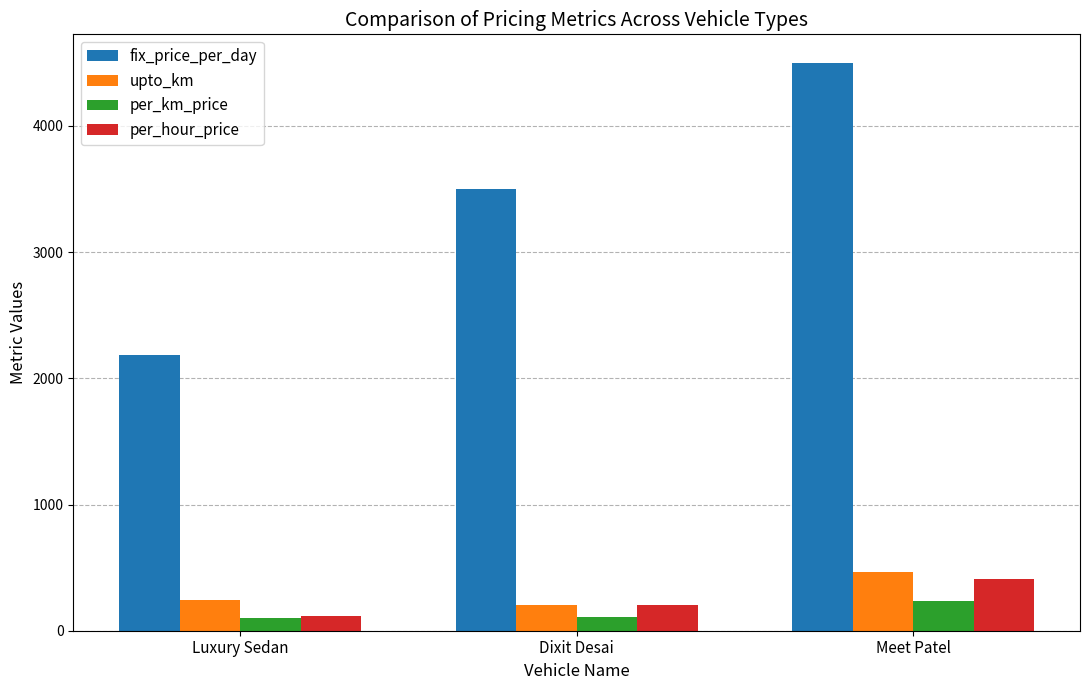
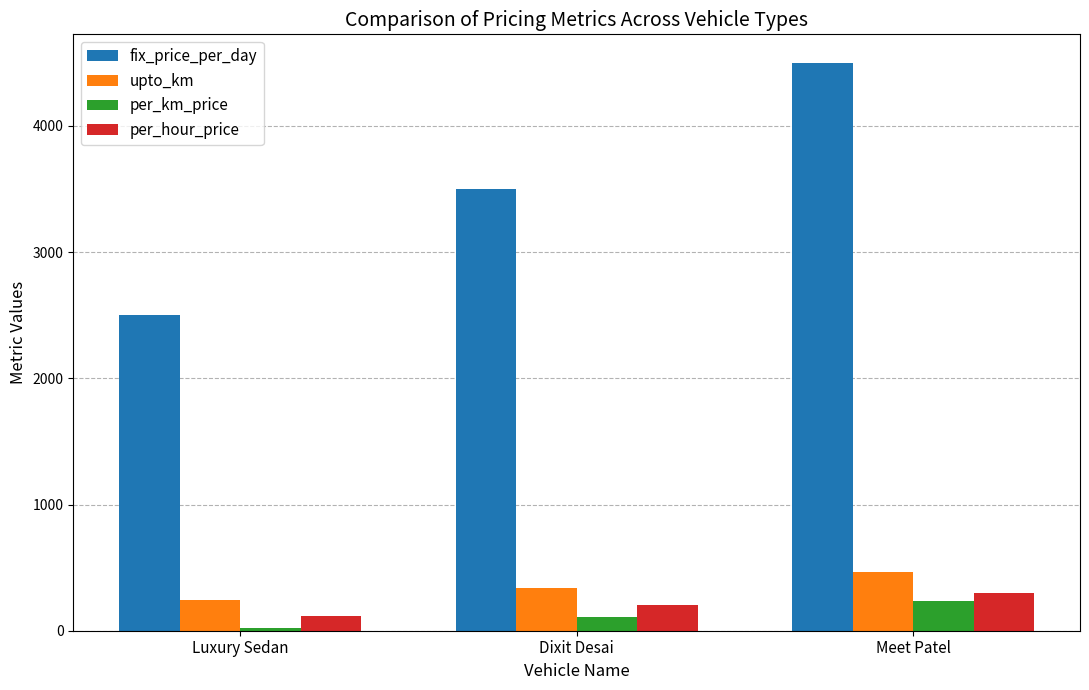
  {
    "fix_price_per_day": {
-     "Luxury Sedan": 2190,
+     "Luxury Sedan": 2500,
      "Dixit Desai": 3500,
      "Meet Patel": 4500
    },
    "upto_km": {
      "Luxury Sedan": 240,
-     "Dixit Desai": 200,
+     "Dixit Desai": 340,
      "Meet Patel": 470
    },
    "per_km_price": {
-     "Luxury Sedan": 100,
+     "Luxury Sedan": 20,
      "Dixit Desai": 110,
      "Meet Patel": 230
    },
    "per_hour_price": {
      "Luxury Sedan": 120,
      "Dixit Desai": 200,
-     "Meet Patel": 410
+     "Meet Patel": 300
    }
  }
